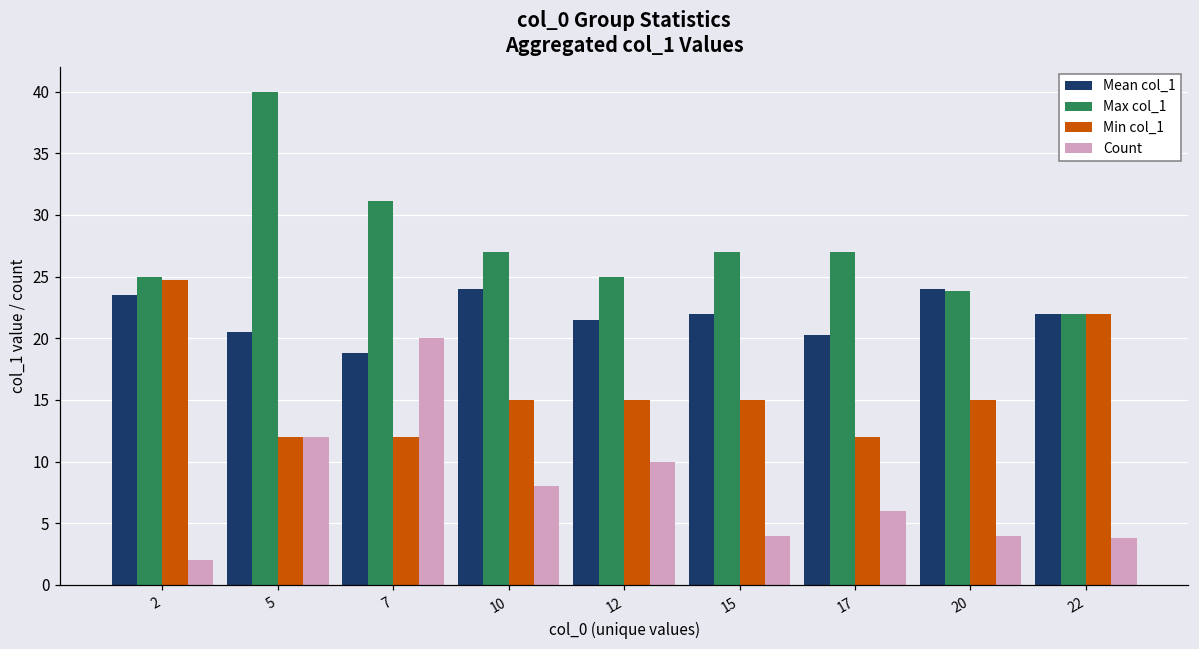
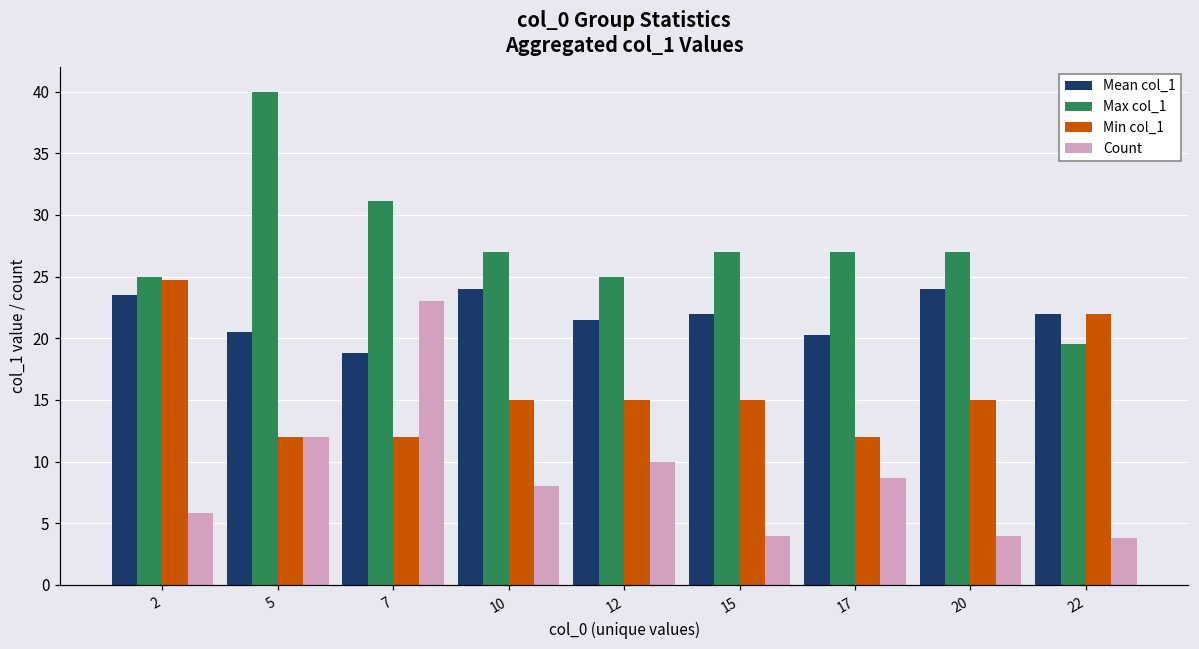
  {
    "Mean col_1": {
      "2": 23.5,
      "5": 20.5,
      "7": 18.8,
      "10": 24.0,
      "12": 21.5,
      "15": 22.0,
      "17": 20.3,
      "20": 24.0,
      "22": 22.0
    },
    "Max col_1": {
      "2": 25.0,
      "5": 40.0,
      "7": 31.1,
      "10": 27.0,
      "12": 25.0,
      "15": 27.0,
      "17": 27.0,
-     "20": 23.8,
-     "22": 22.0
+     "20": 27.0,
+     "22": 19.5
    },
    "Min col_1": {
      "2": 24.7,
      "5": 12.0,
      "7": 12.0,
      "10": 15.0,
      "12": 15.0,
      "15": 15.0,
      "17": 12.0,
      "20": 15.0,
      "22": 22.0
    },
    "Count": {
-     "2": 2.0,
+     "2": 5.8,
      "5": 12.0,
-     "7": 20,
+     "7": 23,
      "10": 8.0,
      "12": 10.0,
      "15": 4.0,
-     "17": 6.0,
+     "17": 8.7,
      "20": 4.0,
      "22": 3.8
    }
  }
